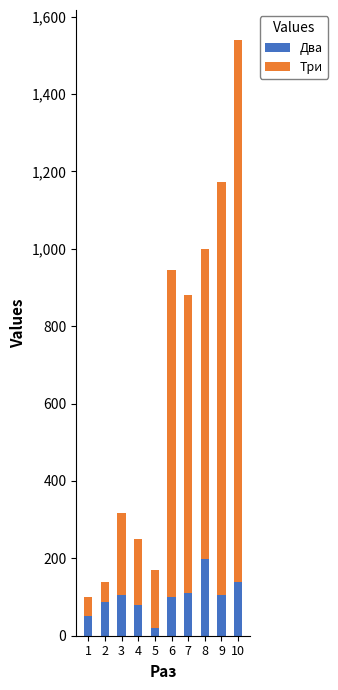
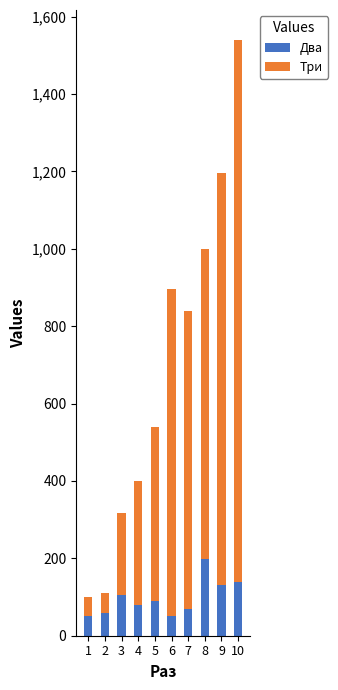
  {
    "Два": {
      "1": "50",
-     "2": "90",
+     "2": "60",
      "3": "110",
      "4": "80",
-     "5": "20",
-     "6": "100",
-     "7": "110",
+     "5": "90",
+     "6": "50",
+     "7": "70",
      "8": "200",
-     "9": "110",
+     "9": "130",
      "10": "140"
    },
    "Три": {
      "1": "50",
      "2": "50",
      "3": "210",
-     "4": "170",
-     "5": "150",
+     "4": "320",
+     "5": "450",
      "6": "850",
      "7": "770",
      "8": "800",
      "9": "1,070",
      "10": "1,400"
    }
  }
